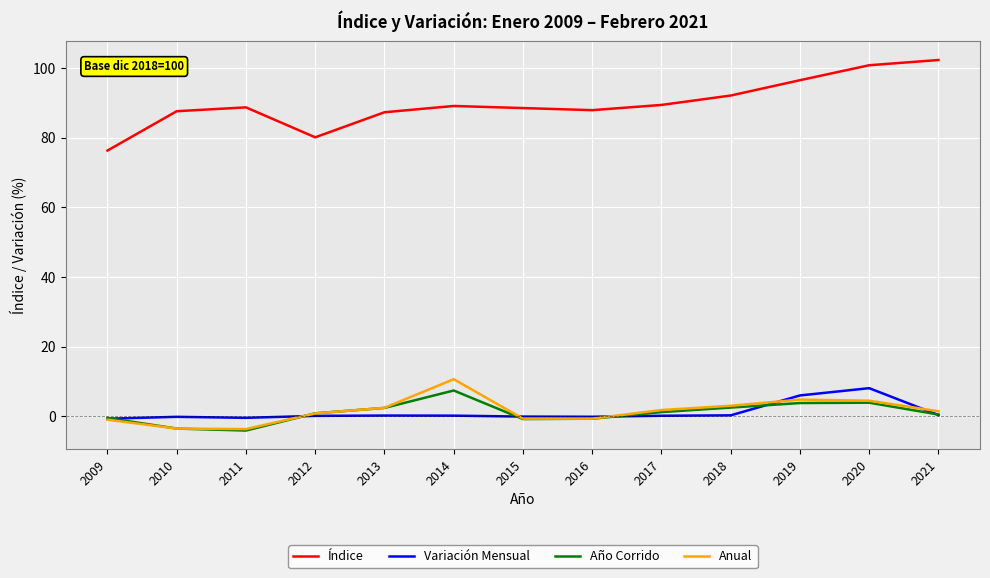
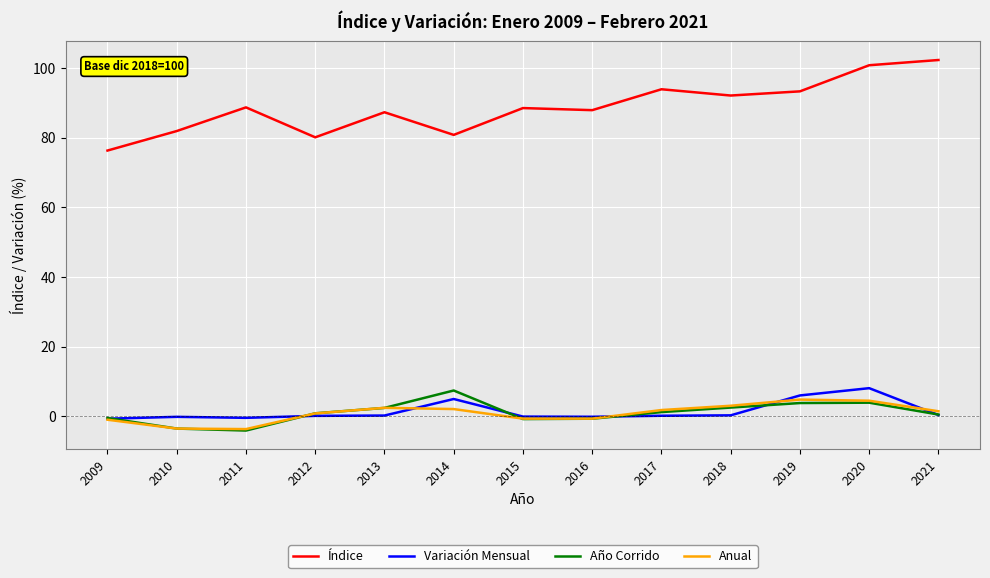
  {
    "Índice": {
      "2009": 76,
-     "2010": 88,
+     "2010": 82,
      "2011": 89,
      "2012": 80,
      "2013": 87,
-     "2014": 89,
+     "2014": 81,
      "2015": 89,
      "2016": 88,
-     "2017": 89,
+     "2017": 94,
      "2018": 92,
-     "2019": 97,
+     "2019": 93,
      "2020": 101,
      "2021": 102
    },
    "Variación Mensual": {
      "2010": 0,
      "2011": 0,
      "2013": 0,
-     "2014": 0,
+     "2014": 5,
      "2017": 0,
      "2018": 0,
      "2019": 6,
      "2020": 8
    },
    "Año Corrido": {
      "2014": 7,
      "2019": 4
    },
    "Anual": {
-     "2014": 11,
+     "2014": 2,
      "2019": 5,
      "2021": 1
    }
  }
